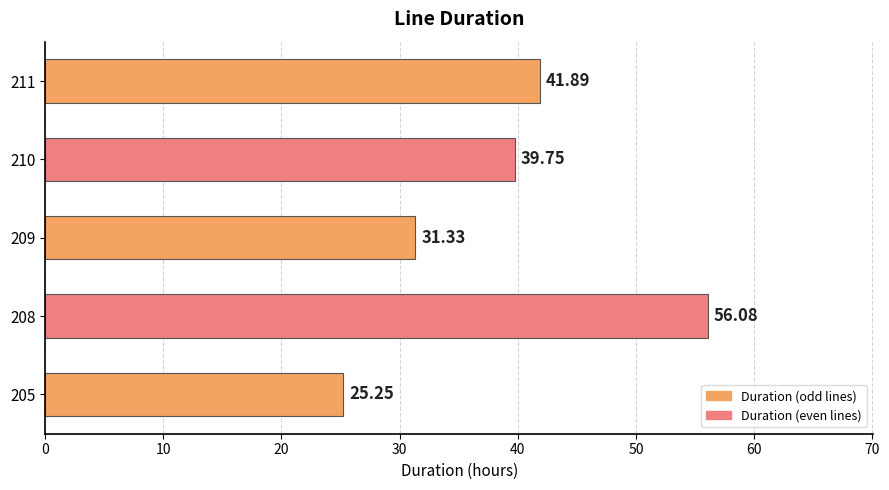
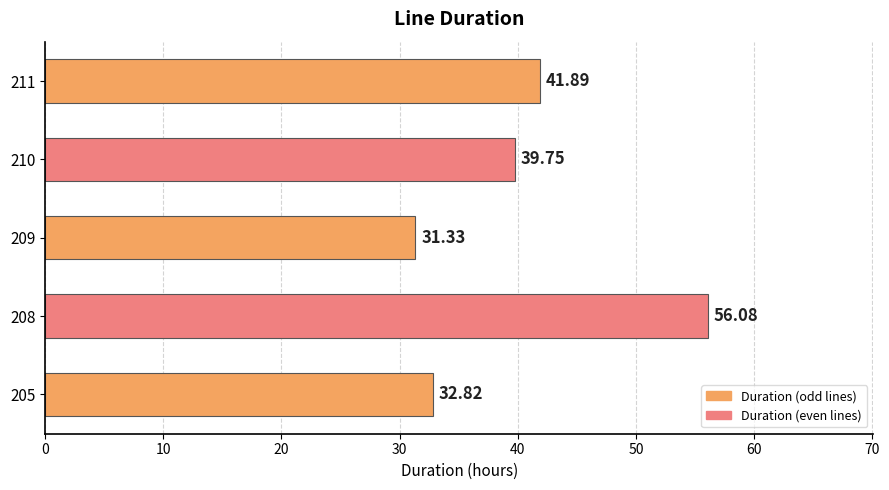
  {
    "211": 41.89,
    "210": 39.75,
    "209": 31.33,
    "208": 56.08,
-   "205": 25.25
+   "205": 32.82
  }
